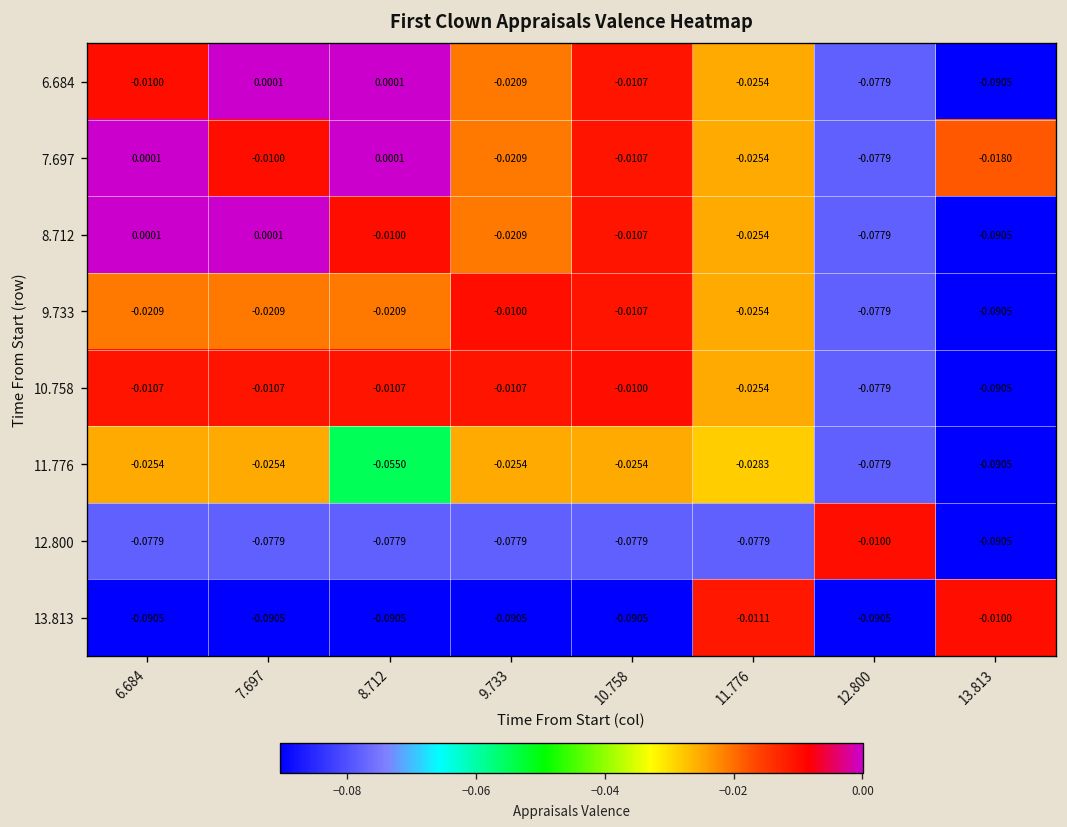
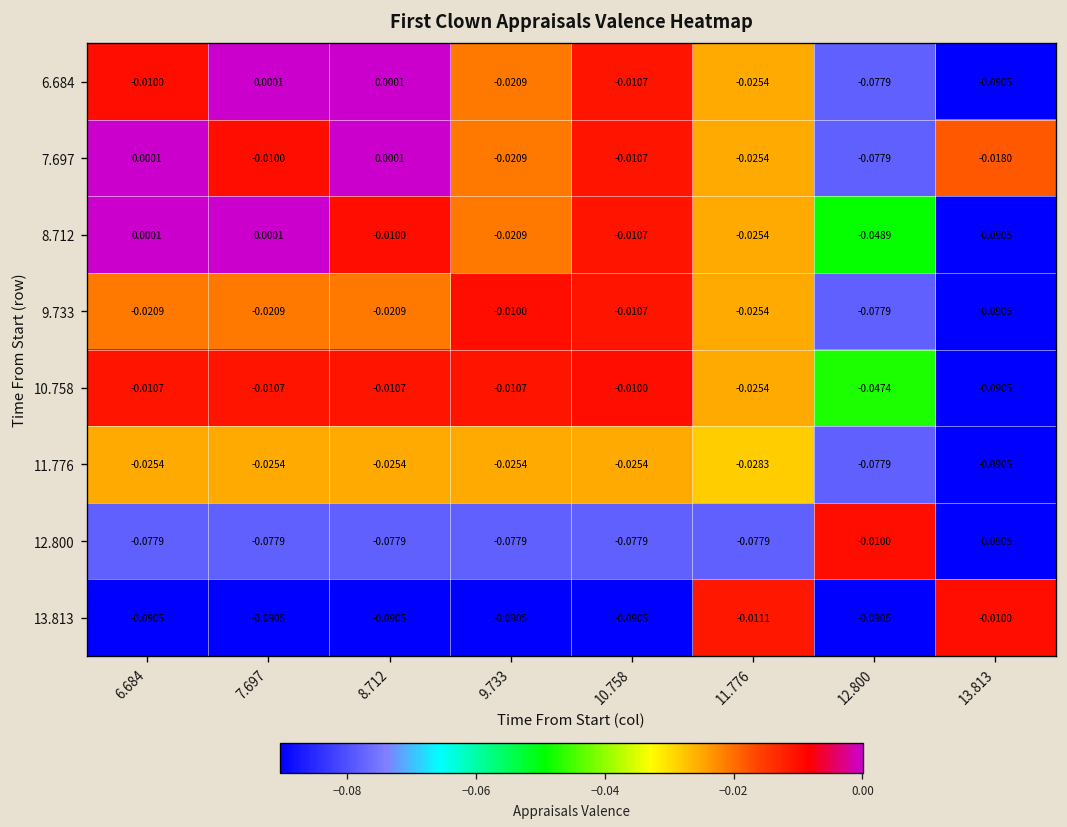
  {
    "6.684": {
      "6.684": -0.0100,
      "7.697": 0.0001,
      "8.712": 0.0001,
      "9.733": -0.0209,
      "10.758": -0.0107,
      "11.776": -0.0254,
      "12.800": -0.0779,
      "13.813": -0.0905
    },
    "7.697": {
      "6.684": 0.0001,
      "7.697": -0.0100,
      "8.712": 0.0001,
      "9.733": -0.0209,
      "10.758": -0.0107,
      "11.776": -0.0254,
      "12.800": -0.0779,
      "13.813": -0.0180
    },
    "8.712": {
      "6.684": 0.0001,
      "7.697": 0.0001,
      "8.712": -0.0100,
      "9.733": -0.0209,
      "10.758": -0.0107,
      "11.776": -0.0254,
-     "12.800": -0.0779,
+     "12.800": -0.0489,
      "13.813": -0.0905
    },
    "9.733": {
      "6.684": -0.0209,
      "7.697": -0.0209,
      "8.712": -0.0209,
      "9.733": -0.0100,
      "10.758": -0.0107,
      "11.776": -0.0254,
      "12.800": -0.0779,
      "13.813": -0.0905
    },
    "10.758": {
      "6.684": -0.0107,
      "7.697": -0.0107,
      "8.712": -0.0107,
      "9.733": -0.0107,
      "10.758": -0.0100,
      "11.776": -0.0254,
-     "12.800": -0.0779,
+     "12.800": -0.0474,
      "13.813": -0.0905
    },
    "11.776": {
      "6.684": -0.0254,
      "7.697": -0.0254,
-     "8.712": -0.0550,
+     "8.712": -0.0254,
      "9.733": -0.0254,
      "10.758": -0.0254,
      "11.776": -0.0283,
      "12.800": -0.0779,
      "13.813": -0.0905
    },
    "12.800": {
      "6.684": -0.0779,
      "7.697": -0.0779,
      "8.712": -0.0779,
      "9.733": -0.0779,
      "10.758": -0.0779,
      "11.776": -0.0779,
      "12.800": -0.0100,
      "13.813": -0.0905
    },
    "13.813": {
      "6.684": -0.0905,
      "7.697": -0.0905,
      "8.712": -0.0905,
      "9.733": -0.0905,
      "10.758": -0.0905,
      "11.776": -0.0111,
      "12.800": -0.0905,
      "13.813": -0.0100
    }
  }
